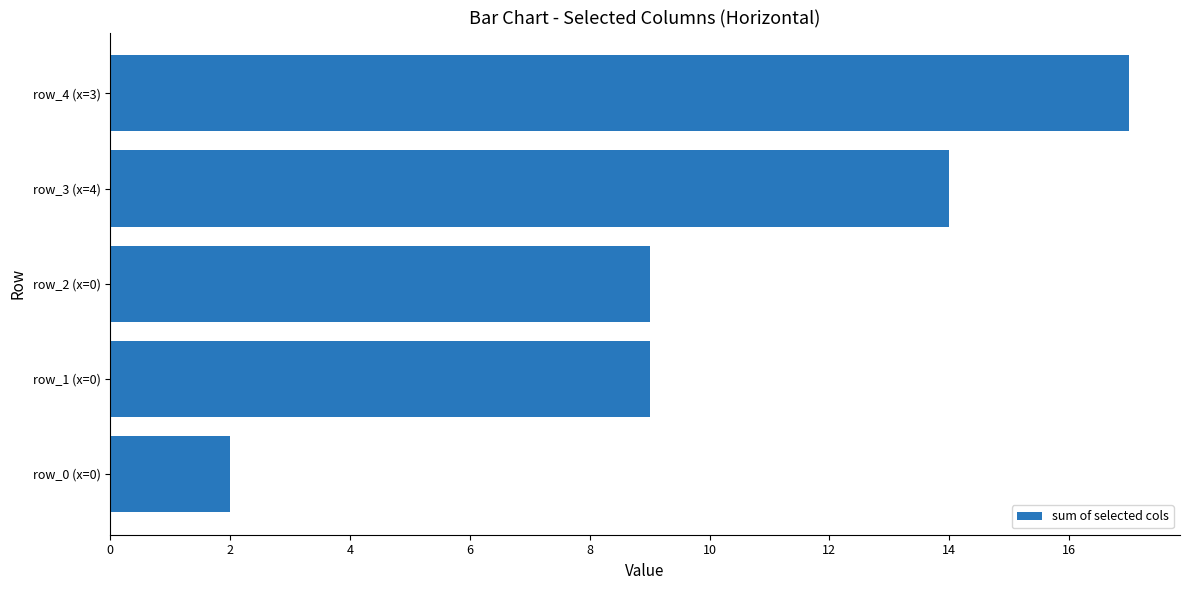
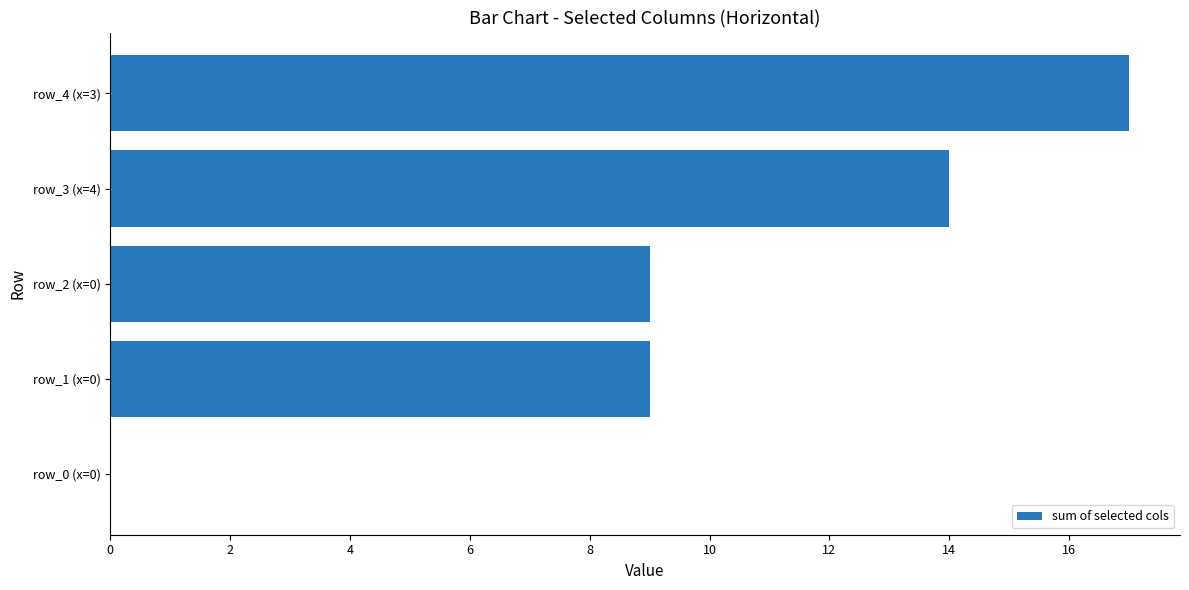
  {
    "row_4 (x=3)": 17,
    "row_3 (x=4)": 14,
    "row_2 (x=0)": 9,
    "row_1 (x=0)": 9,
-   "row_0 (x=0)": 2
+   "row_0 (x=0)": 0
  }
